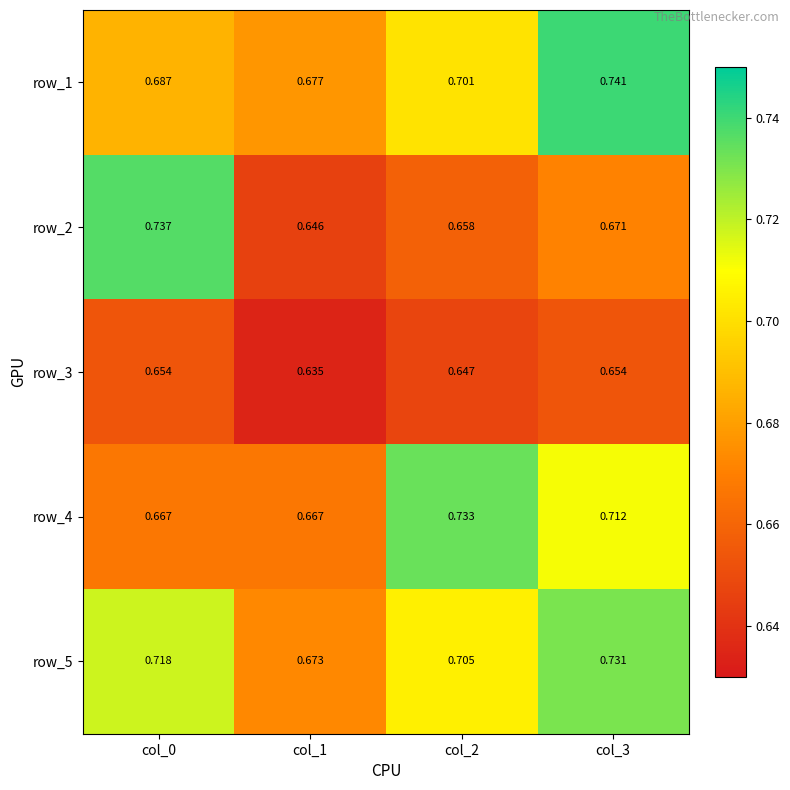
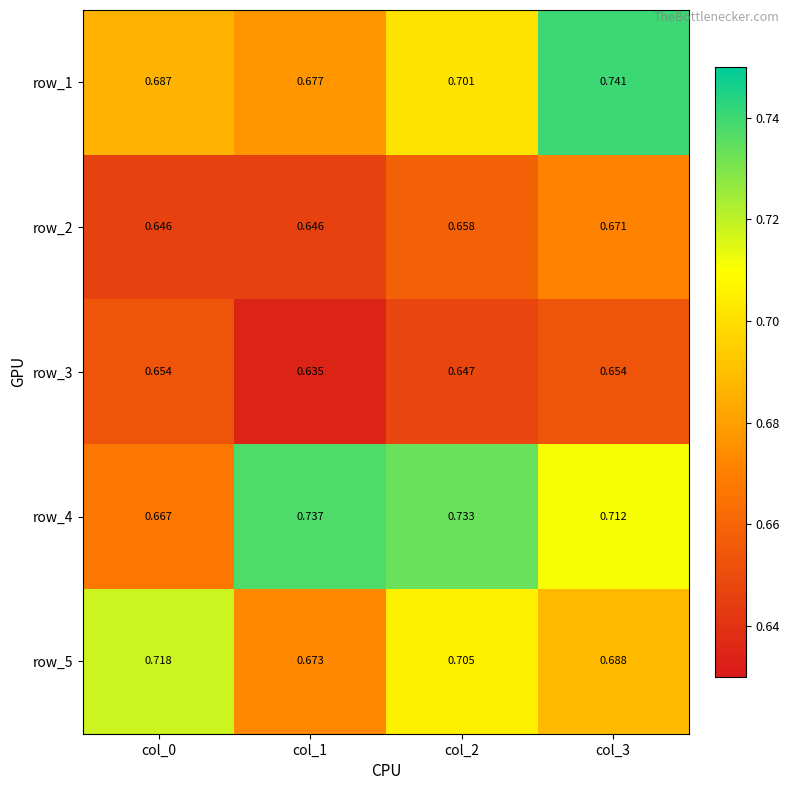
  {
    "row_1": {
      "col_0": 0.687,
      "col_1": 0.677,
      "col_2": 0.701,
      "col_3": 0.741
    },
    "row_2": {
-     "col_0": 0.737,
+     "col_0": 0.646,
      "col_1": 0.646,
      "col_2": 0.658,
      "col_3": 0.671
    },
    "row_3": {
      "col_0": 0.654,
      "col_1": 0.635,
      "col_2": 0.647,
      "col_3": 0.654
    },
    "row_4": {
      "col_0": 0.667,
-     "col_1": 0.667,
+     "col_1": 0.737,
      "col_2": 0.733,
      "col_3": 0.712
    },
    "row_5": {
      "col_0": 0.718,
      "col_1": 0.673,
      "col_2": 0.705,
-     "col_3": 0.731
+     "col_3": 0.688
    }
  }
